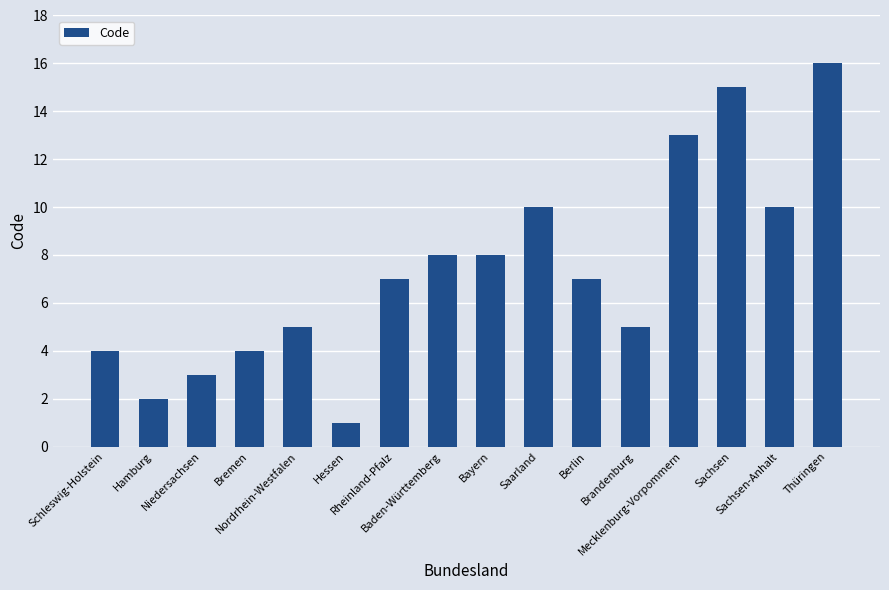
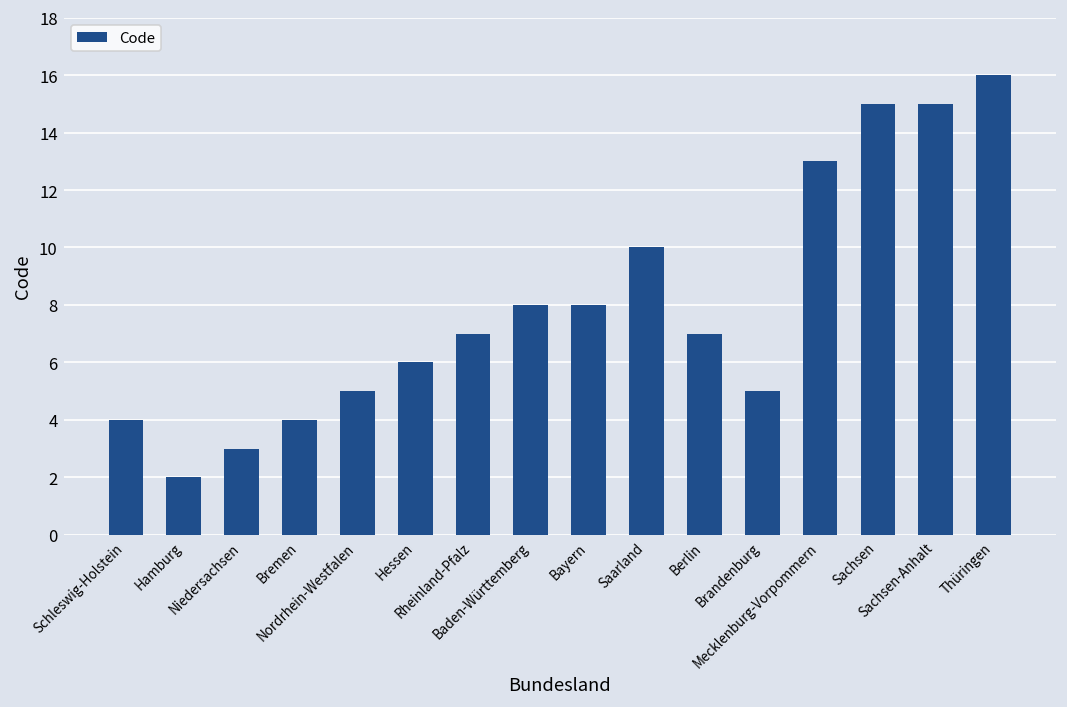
  {
    "Schleswig-Holstein": 4,
    "Hamburg": 2,
    "Niedersachsen": 3,
    "Bremen": 4,
    "Nordrhein-Westfalen": 5,
-   "Hessen": 1,
+   "Hessen": 6,
    "Rheinland-Pfalz": 7,
    "Baden-Württemberg": 8,
    "Bayern": 8,
    "Saarland": 10,
    "Berlin": 7,
    "Brandenburg": 5,
    "Mecklenburg-Vorpommern": 13,
    "Sachsen": 15,
-   "Sachsen-Anhalt": 10,
+   "Sachsen-Anhalt": 15,
    "Thüringen": 16
  }
